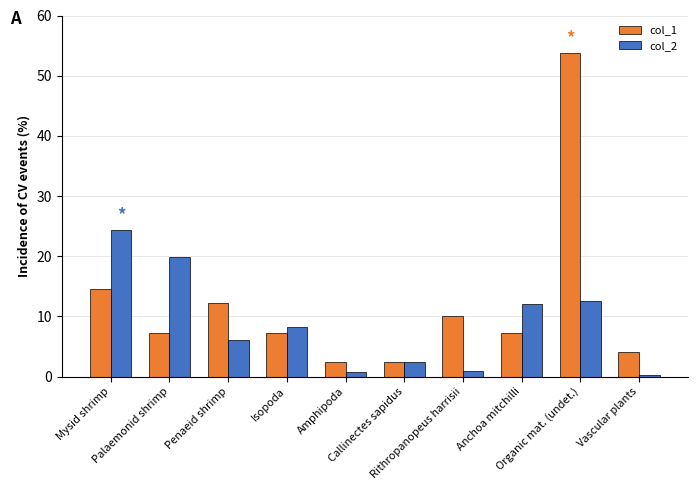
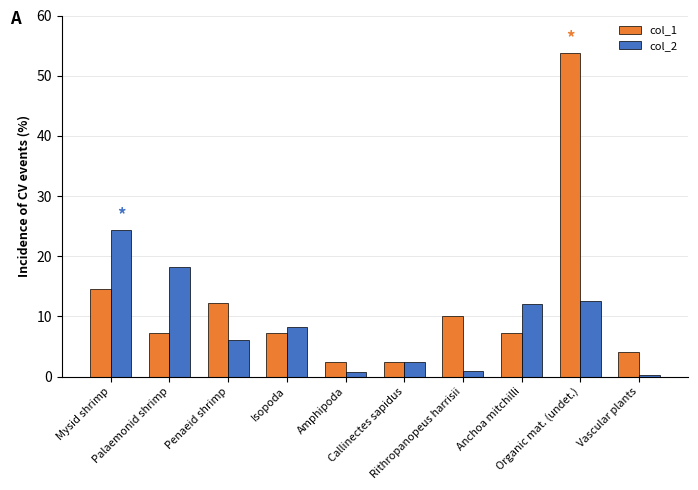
  {
    "col_1": {
      "Mysid shrimp": 15,
      "Palaemonid shrimp": 7,
      "Penaeid shrimp": 12,
      "Isopoda": 7,
      "Amphipoda": 2,
      "Callinectes sapidus": 2,
      "Rithropanopeus harrisii": 10,
      "Anchoa mitchilli": 7,
      "Organic mat. (undet.)": 54,
      "Vascular plants": 4
    },
    "col_2": {
      "Mysid shrimp": 24,
-     "Palaemonid shrimp": 20,
+     "Palaemonid shrimp": 18,
      "Penaeid shrimp": 6,
      "Isopoda": 8,
      "Amphipoda": 1,
      "Callinectes sapidus": 2,
      "Rithropanopeus harrisii": 1,
      "Anchoa mitchilli": 12,
      "Organic mat. (undet.)": 13
    }
  }
